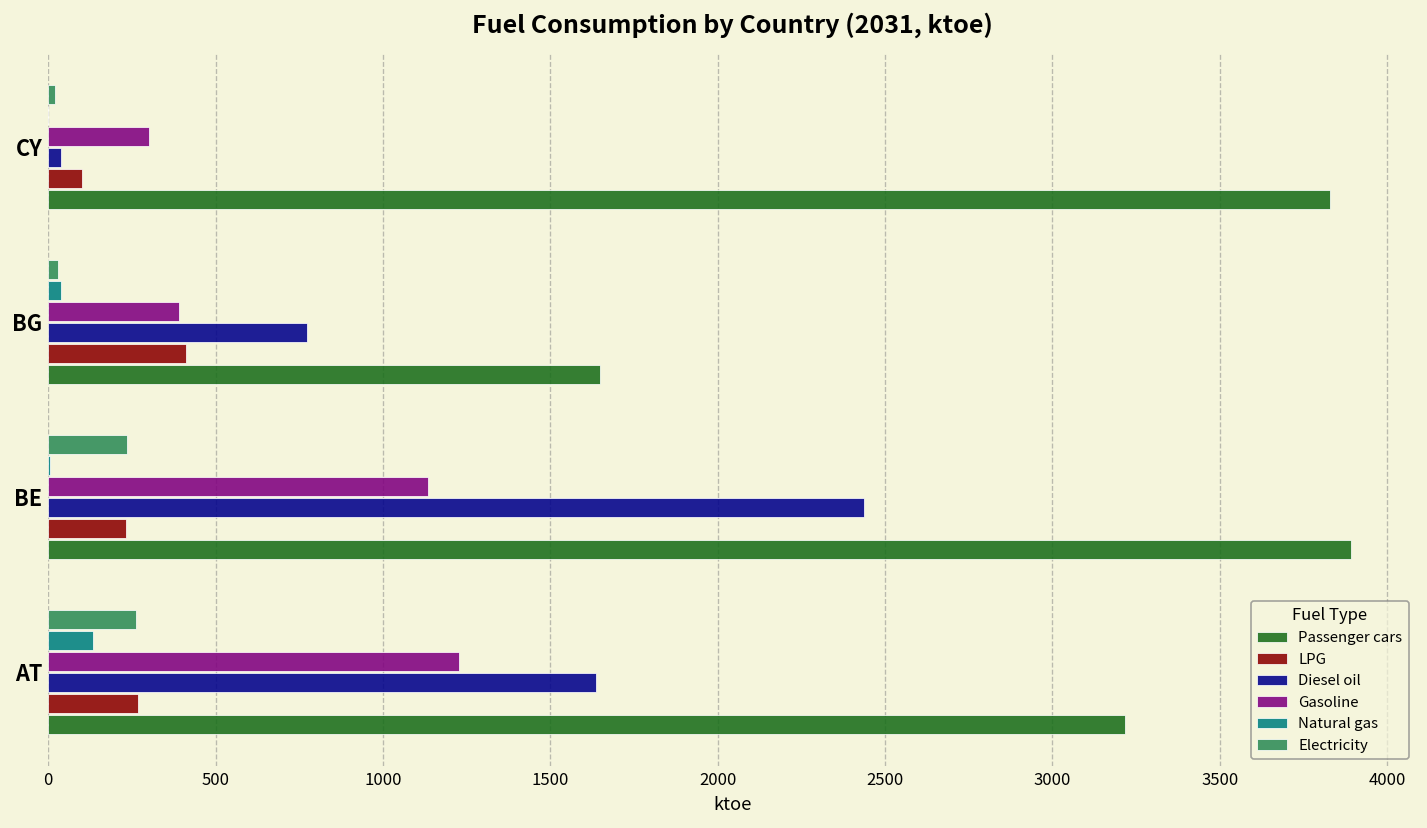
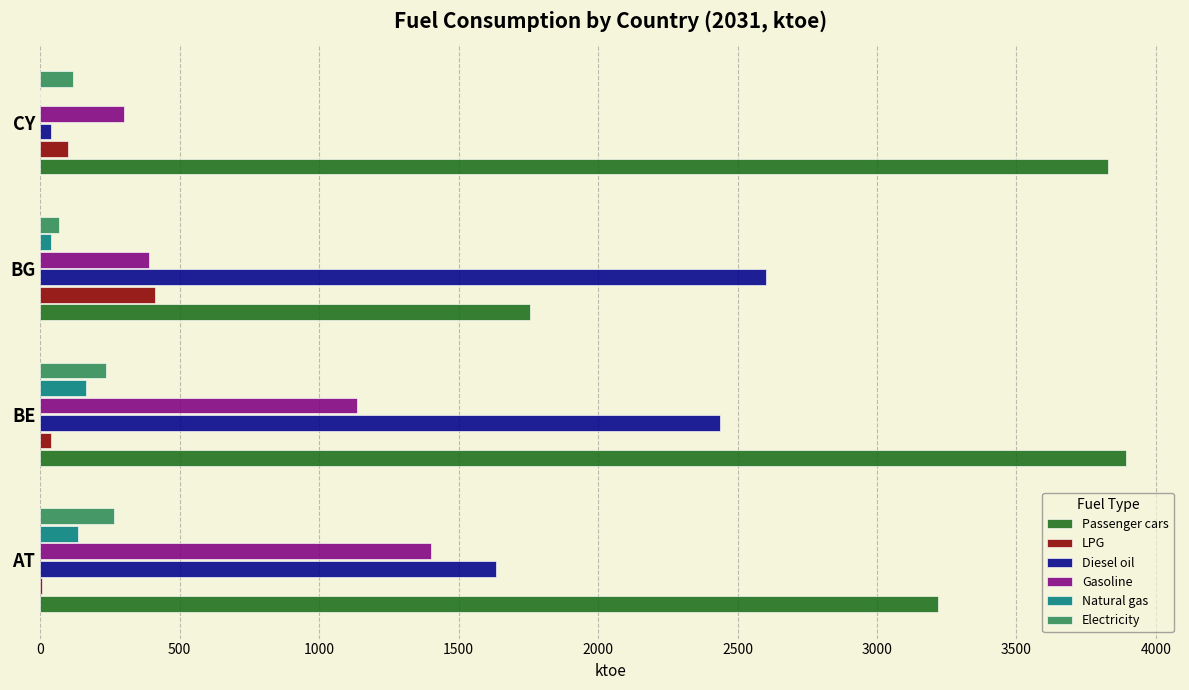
  {
    "Passenger cars": {
      "CY": 3830,
-     "BG": 1650,
+     "BG": 1760,
      "BE": 3890,
      "AT": 3220
    },
    "LPG": {
      "CY": 100,
      "BG": 410,
-     "BE": 230,
-     "AT": 270
+     "BE": 40,
+     "AT": 10
    },
    "Diesel oil": {
      "CY": 40,
-     "BG": 770,
+     "BG": 2600,
      "BE": 2440,
      "AT": 1640
    },
    "Gasoline": {
      "CY": 300,
      "BG": 390,
      "BE": 1130,
-     "AT": 1230
+     "AT": 1400
    },
    "Natural gas": {
      "CY": 0,
      "BG": 40,
-     "BE": 0,
+     "BE": 170,
      "AT": 130
    },
    "Electricity": {
-     "CY": 20,
-     "BG": 30,
+     "CY": 120,
+     "BG": 70,
      "BE": 230,
      "AT": 260
    }
  }
